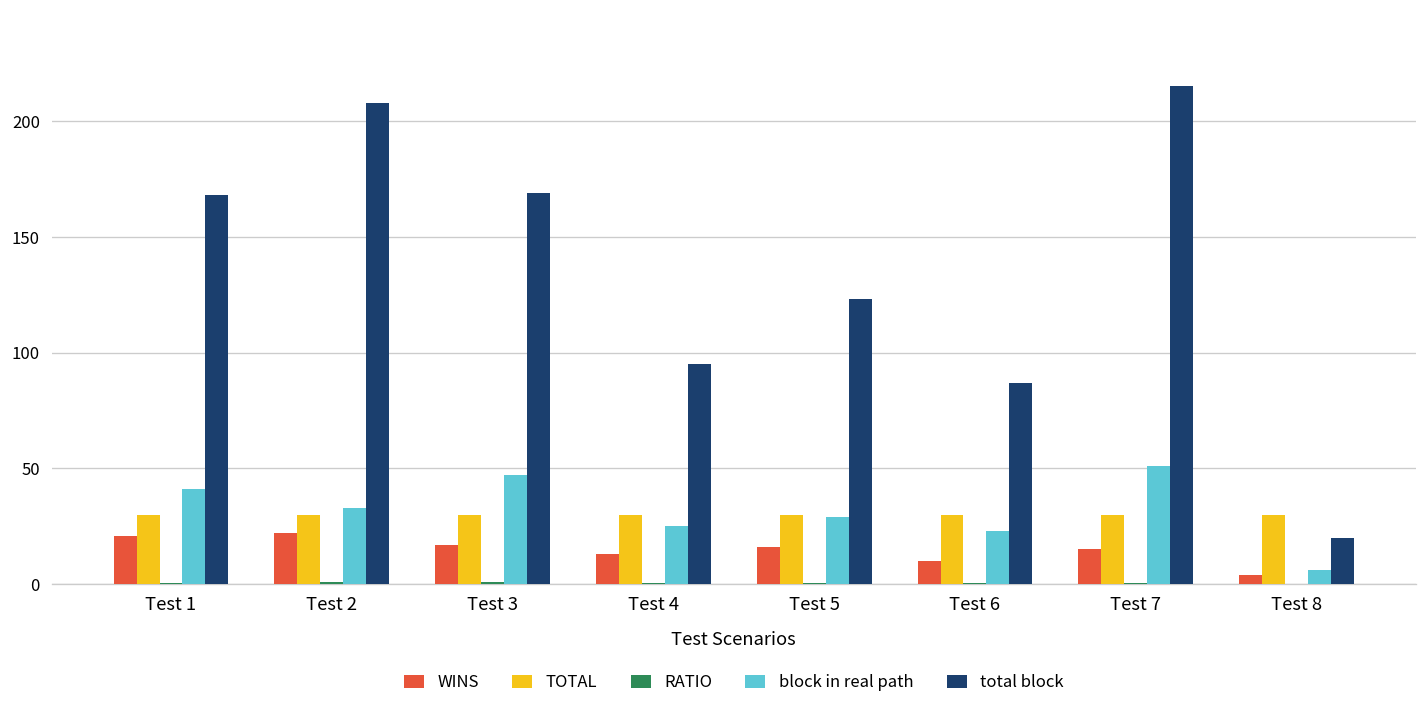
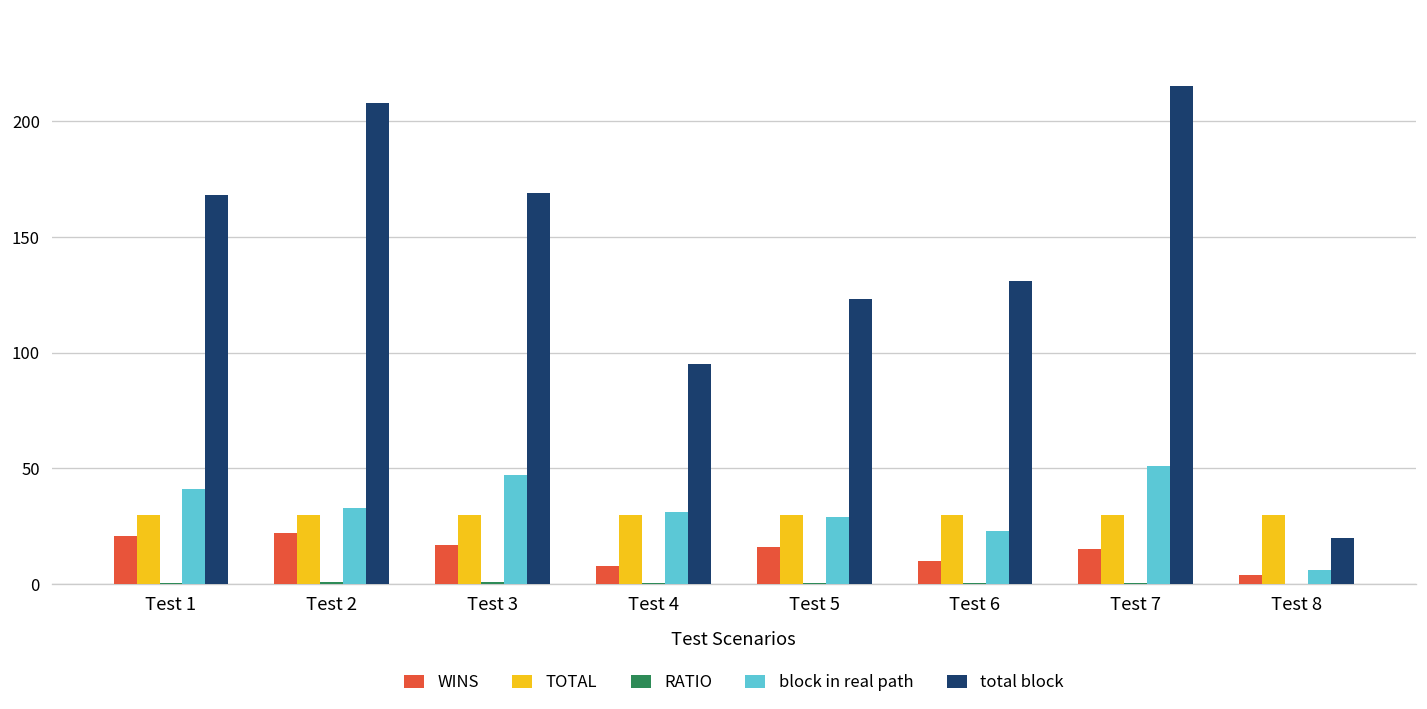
  {
    "WINS": {
      "Test 1": 21,
      "Test 2": 22,
      "Test 3": 17,
-     "Test 4": 13,
+     "Test 4": 8,
      "Test 5": 16,
      "Test 6": 10,
      "Test 7": 15,
      "Test 8": 4
    },
    "TOTAL": {
      "Test 1": 30,
      "Test 2": 30,
      "Test 3": 30,
      "Test 4": 30,
      "Test 5": 30,
      "Test 6": 30,
      "Test 7": 30,
      "Test 8": 30
    },
    "block in real path": {
      "Test 1": 41,
      "Test 2": 33,
      "Test 3": 47,
-     "Test 4": 25,
+     "Test 4": 31,
      "Test 5": 29,
      "Test 6": 23,
      "Test 7": 51,
      "Test 8": 6
    },
    "total block": {
      "Test 1": 168,
      "Test 2": 208,
      "Test 3": 169,
      "Test 4": 95,
      "Test 5": 123,
-     "Test 6": 87,
+     "Test 6": 131,
      "Test 7": 215,
      "Test 8": 20
    }
  }
